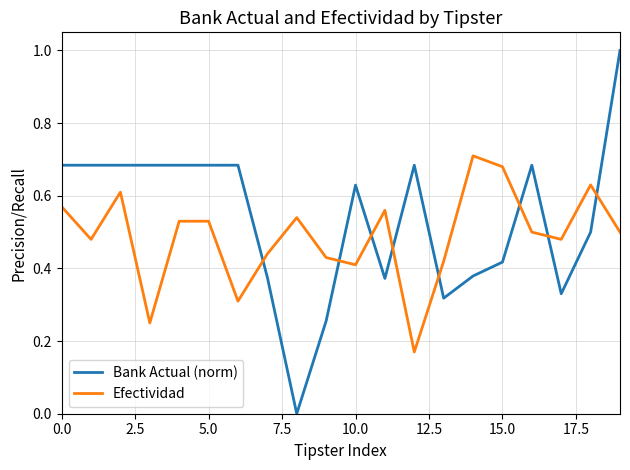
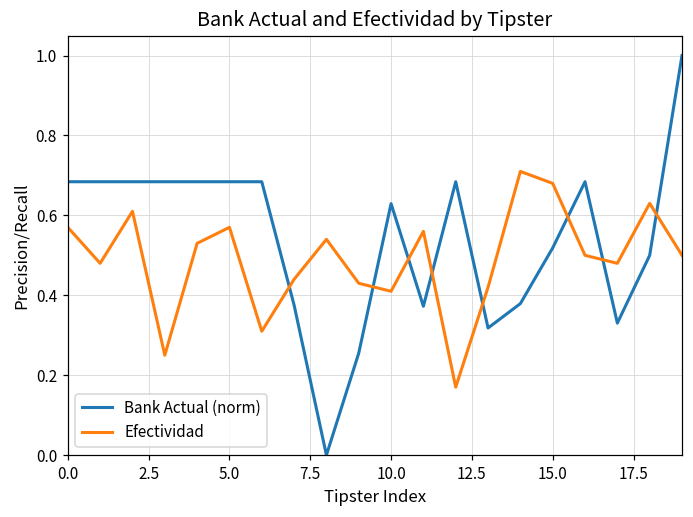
  {
    "Bank Actual (norm)": {
      "0.0": 0.68,
      "5.0": 0.68,
      "10.0": 0.63,
-     "15.0": 0.42
+     "15.0": 0.52
    },
    "Efectividad": {
      "0.0": 0.57,
-     "5.0": 0.53,
+     "5.0": 0.57,
      "10.0": 0.41,
      "15.0": 0.68
    }
  }
